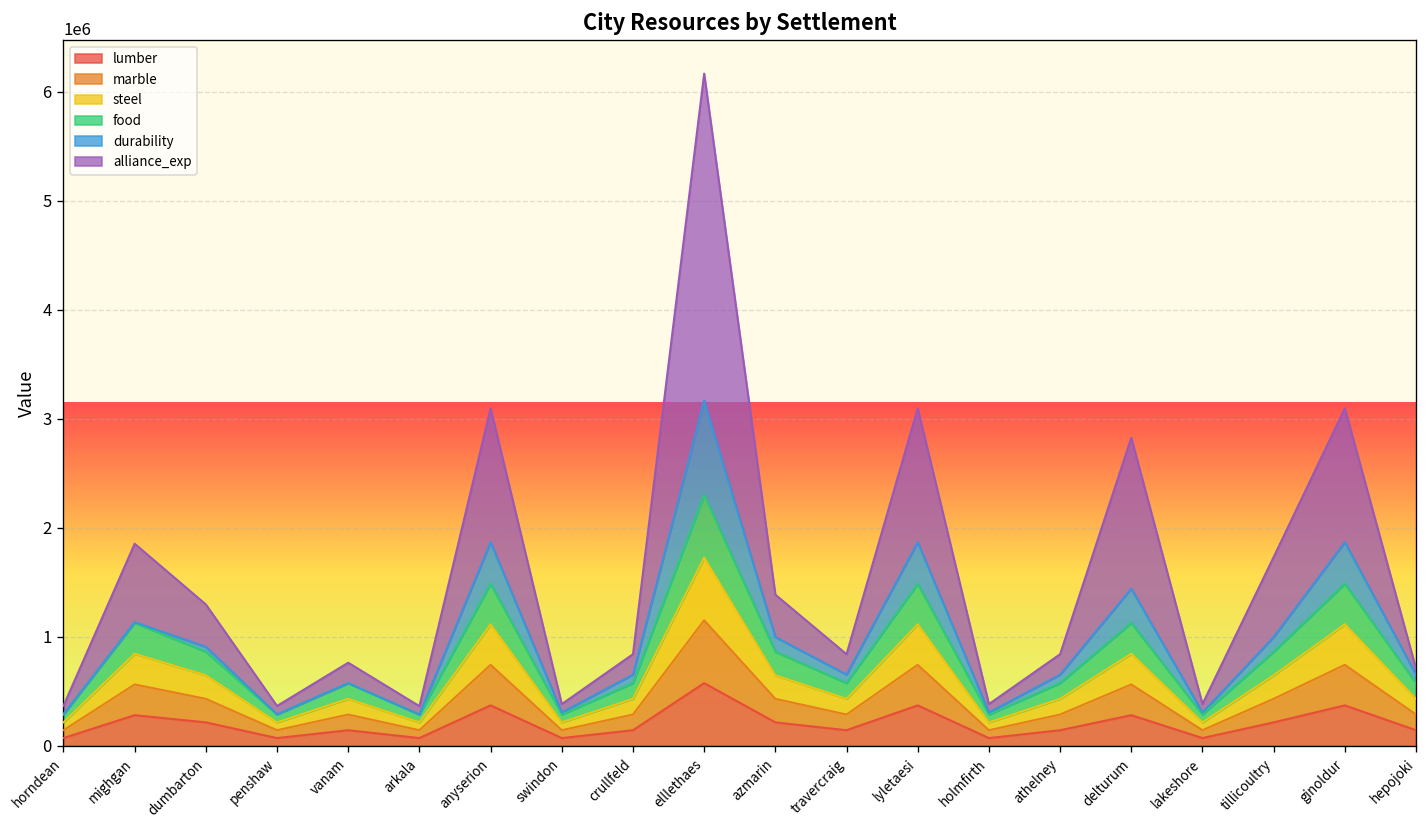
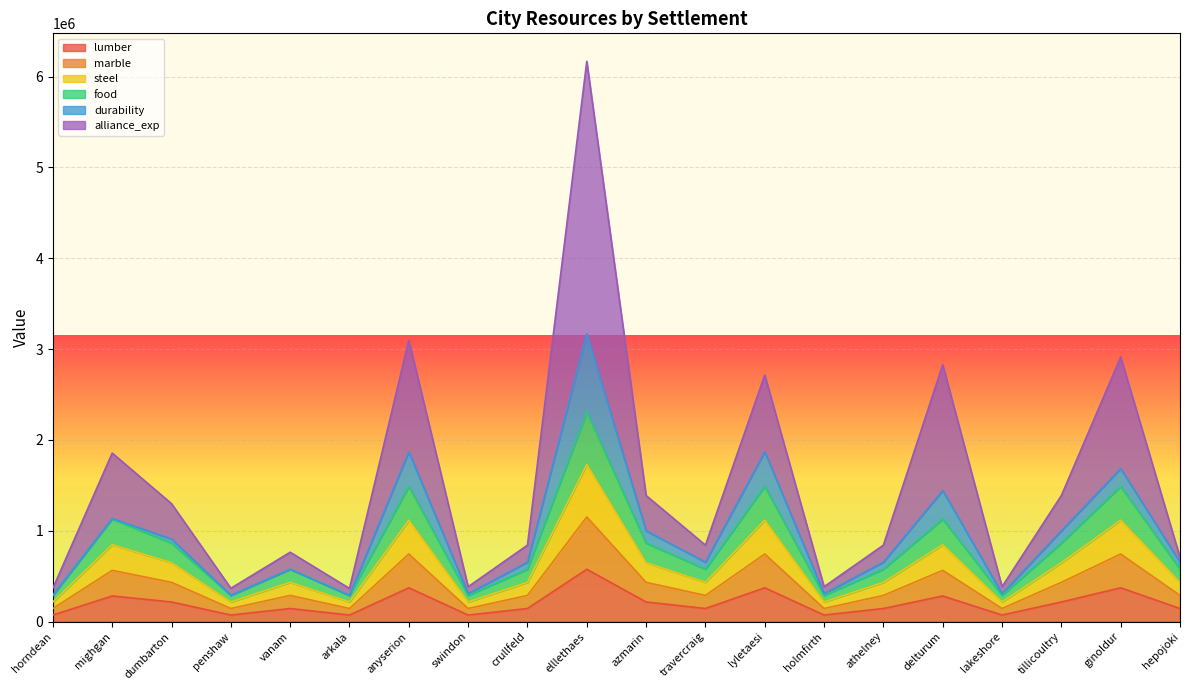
  {
    "steel": {
      "horndean": 100000,
      "mighgan": 300000,
      "dumbarton": 200000,
      "penshaw": 100000,
      "vanam": 100000,
      "arkala": 100000,
      "anyserion": 400000,
      "swindon": 100000,
      "crullfeld": 100000,
      "elllethaes": 600000,
      "azmarin": 200000,
      "travercraig": 100000,
      "lyletaesi": 400000,
      "holmfirth": 100000,
      "athelney": 100000,
      "delturum": 300000,
      "lakeshore": 100000,
      "tillicoultry": 200000,
      "ginoldur": 400000,
      "hepojoki": 100000
    },
    "food": {
      "dumbarton": 200000,
      "anyserion": 400000,
      "crullfeld": 100000,
      "elllethaes": 600000,
      "azmarin": 200000,
      "travercraig": 100000,
      "lyletaesi": 400000,
      "athelney": 100000,
      "delturum": 300000,
      "tillicoultry": 200000,
      "ginoldur": 400000,
      "hepojoki": 100000
    },
    "durability": {
      "dumbarton": 0,
      "anyserion": 400000,
      "crullfeld": 100000,
      "elllethaes": 900000,
      "azmarin": 100000,
      "travercraig": 100000,
      "lyletaesi": 400000,
      "athelney": 100000,
      "delturum": 300000,
      "tillicoultry": 100000,
-     "ginoldur": 400000,
+     "ginoldur": 200000,
      "hepojoki": 100000
    },
    "alliance_exp": {
      "horndean": 100000,
      "mighgan": 700000,
      "dumbarton": 400000,
      "penshaw": 100000,
      "vanam": 200000,
      "arkala": 100000,
      "anyserion": 1200000,
      "swindon": 100000,
      "crullfeld": 200000,
      "elllethaes": 3000000,
      "azmarin": 400000,
      "travercraig": 200000,
-     "lyletaesi": 1200000,
+     "lyletaesi": 800000,
      "holmfirth": 100000,
      "athelney": 200000,
      "delturum": 1400000,
      "lakeshore": 100000,
-     "tillicoultry": 700000,
+     "tillicoultry": 400000,
      "ginoldur": 1200000,
      "hepojoki": 100000
    }
  }
